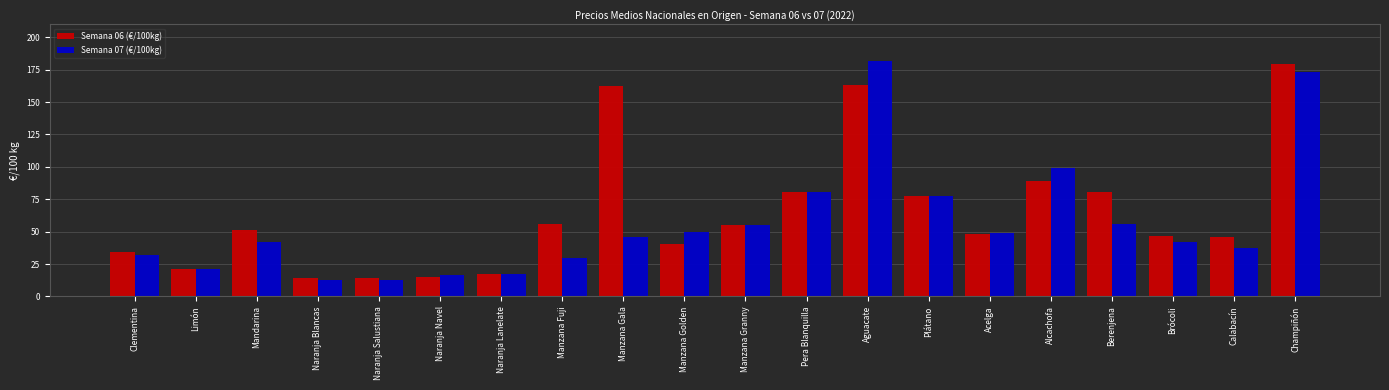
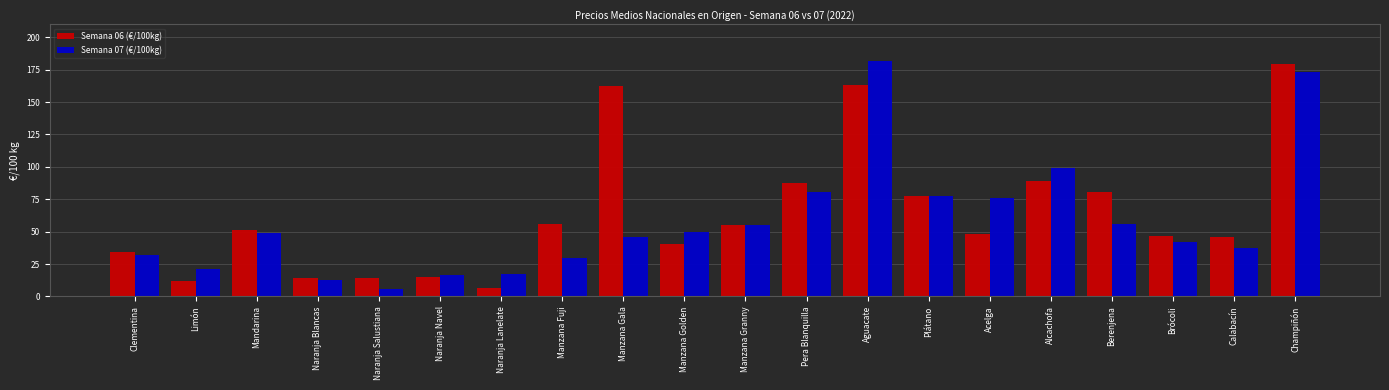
  {
    "Semana 06 (€/100kg)": {
      "Clementina": 34,
-     "Limón": 21,
+     "Limón": 12,
      "Mandarina": 51,
      "Naranja Blancas": 14,
      "Naranja Salustiana": 14,
      "Naranja Navel": 15,
-     "Naranja Lanelate": 18,
+     "Naranja Lanelate": 7,
      "Manzana Fuji": 56,
      "Manzana Gala": 163,
      "Manzana Golden": 41,
      "Manzana Granny": 55,
-     "Pera Blanquilla": 80,
+     "Pera Blanquilla": 88,
      "Aguacate": 163,
      "Plátano": 78,
      "Acelga": 48,
      "Alcachofa": 89,
      "Berenjena": 81,
      "Brócoli": 46,
      "Calabacín": 46,
      "Champiñón": 179
    },
    "Semana 07 (€/100kg)": {
      "Clementina": 32,
      "Limón": 21,
-     "Mandarina": 42,
+     "Mandarina": 49,
      "Naranja Blancas": 12,
-     "Naranja Salustiana": 12,
+     "Naranja Salustiana": 6,
      "Naranja Navel": 16,
      "Naranja Lanelate": 17,
      "Manzana Fuji": 29,
      "Manzana Gala": 46,
      "Manzana Golden": 50,
      "Manzana Granny": 55,
      "Pera Blanquilla": 81,
      "Aguacate": 182,
      "Plátano": 77,
-     "Acelga": 49,
+     "Acelga": 76,
      "Alcachofa": 99,
      "Berenjena": 56,
      "Brócoli": 42,
      "Calabacín": 37,
      "Champiñón": 173
    }
  }
